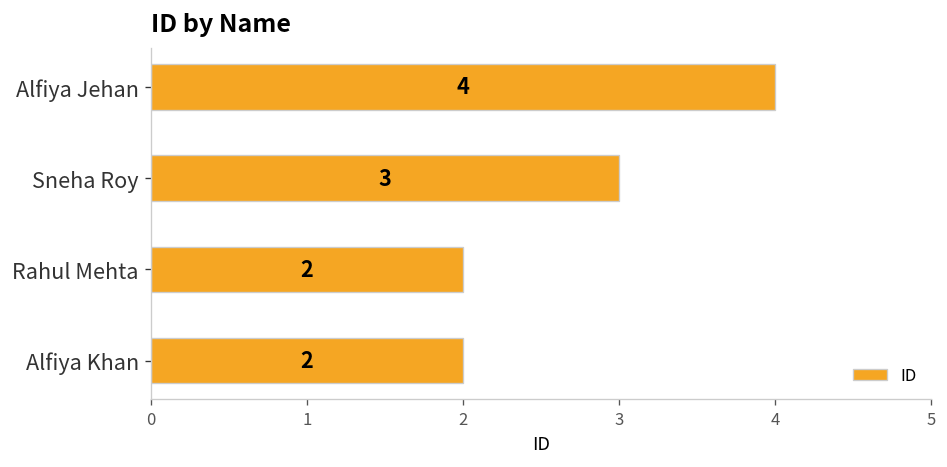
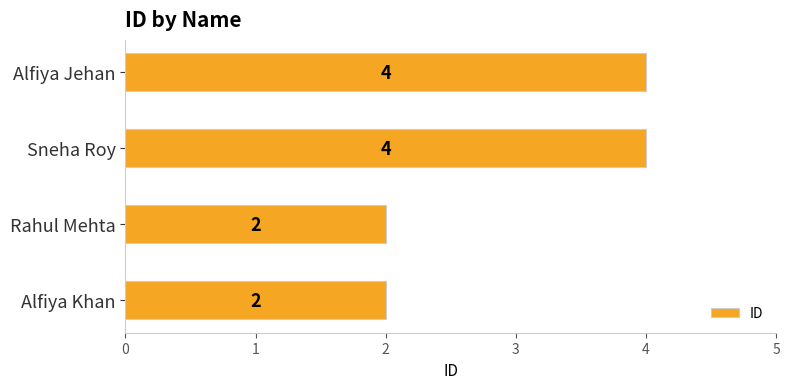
  {
    "Alfiya Jehan": 4,
-   "Sneha Roy": 3,
+   "Sneha Roy": 4,
    "Rahul Mehta": 2,
    "Alfiya Khan": 2
  }
